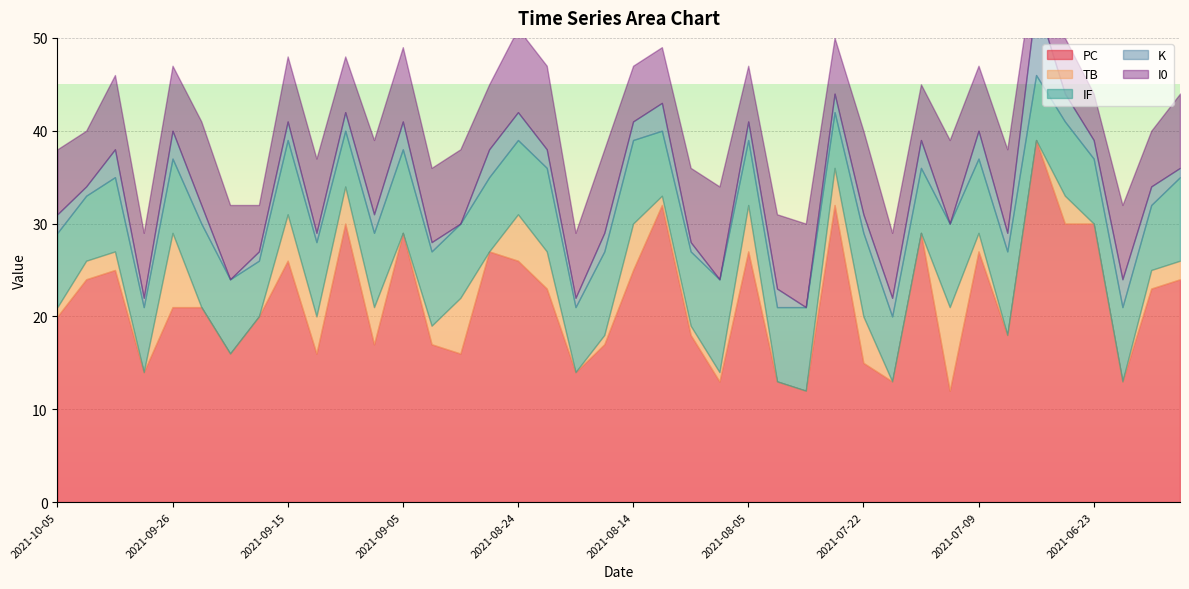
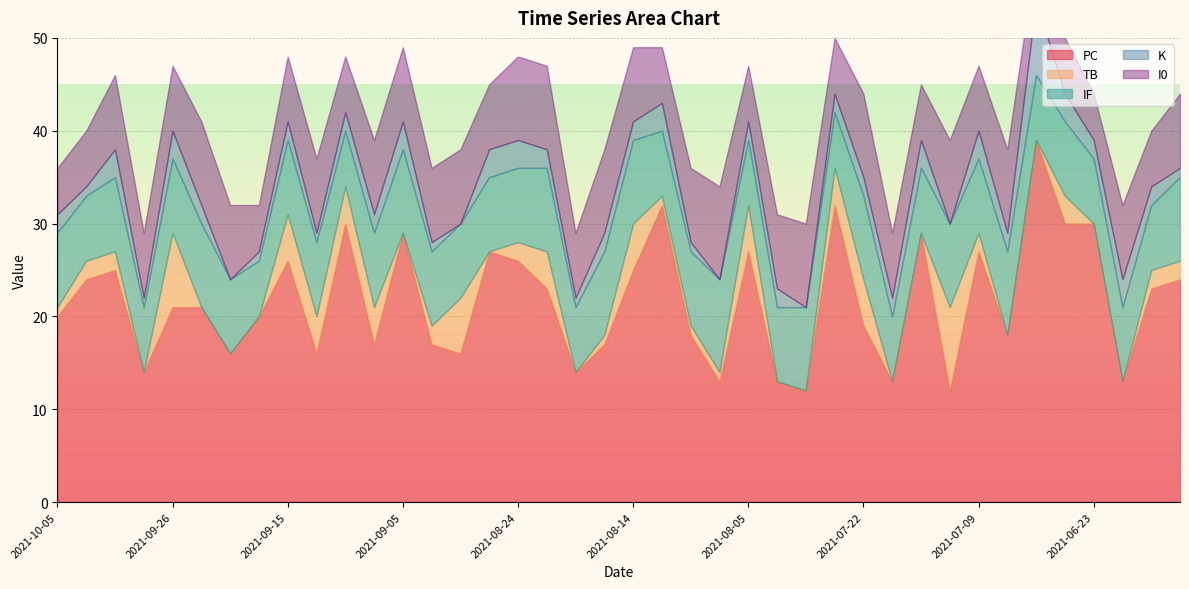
  {
    "PC": {
      "2021-10-05": 20,
      "2021-09-26": 21,
      "2021-09-15": 26,
      "2021-08-24": 26,
      "2021-08-14": 25,
      "2021-08-05": 27,
-     "2021-07-22": 15,
+     "2021-07-22": 19,
      "2021-07-09": 27
    },
    "TB": {
      "2021-10-05": 1,
      "2021-09-26": 8,
      "2021-09-15": 5,
-     "2021-08-24": 5,
+     "2021-08-24": 2,
      "2021-08-14": 5,
      "2021-08-05": 5,
      "2021-07-22": 5,
      "2021-07-09": 2
    },
    "I0": {
-     "2021-10-05": 7,
+     "2021-10-05": 5,
      "2021-09-26": 7,
      "2021-09-15": 7,
      "2021-09-05": 8,
-     "2021-08-14": 6,
+     "2021-08-14": 8,
      "2021-08-05": 6,
      "2021-07-22": 9,
      "2021-07-09": 7
    }
  }
